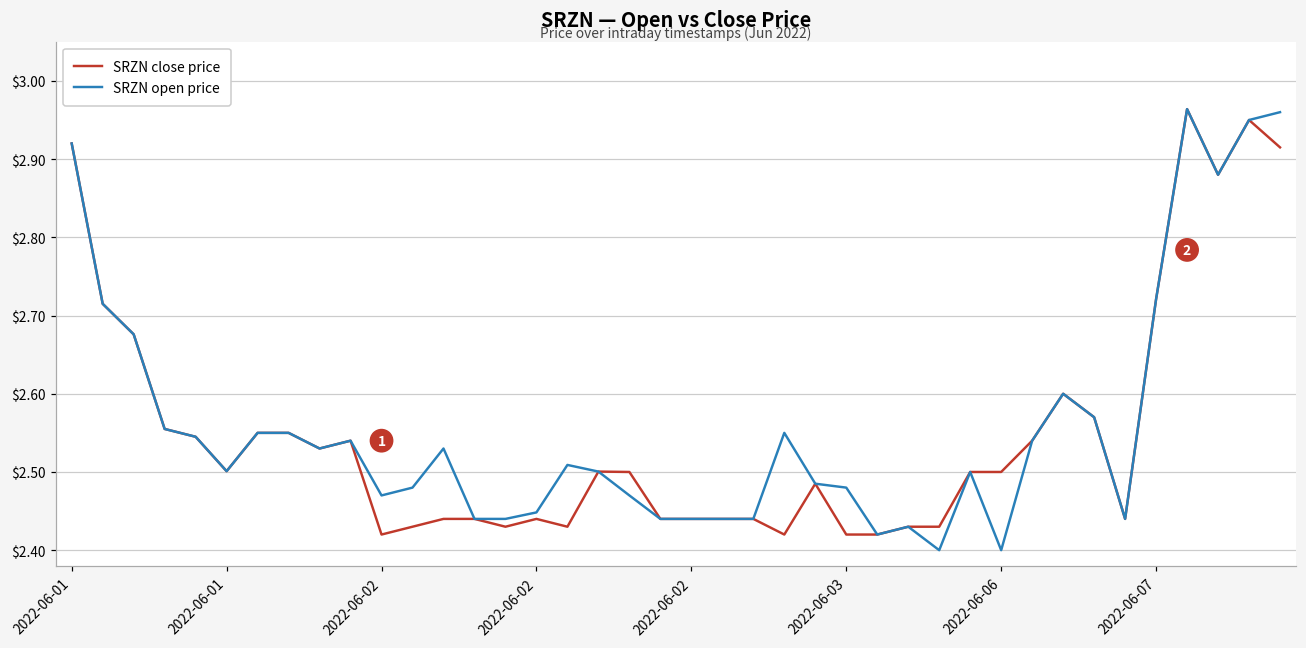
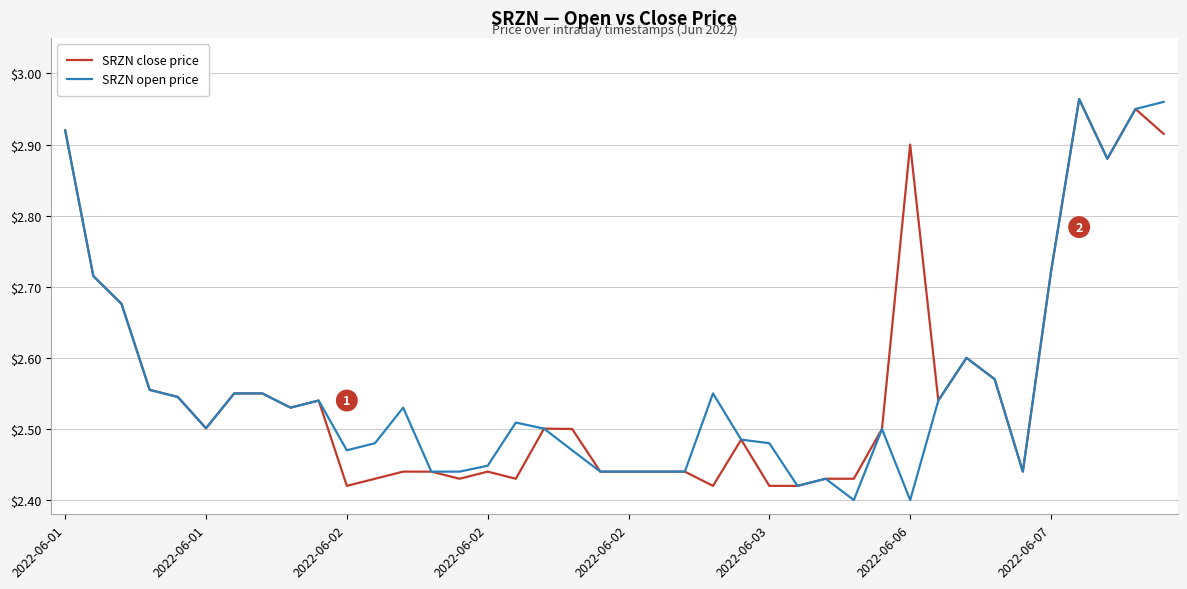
  {
    "SRZN close price": {
      "2022-06-03": "$2.42",
-     "2022-06-06": "$2.5"
+     "2022-06-06": "$2.9"
    },
    "SRZN open price": {
      "2022-06-03": "$2.48",
      "2022-06-06": "$2.4"
    }
  }
